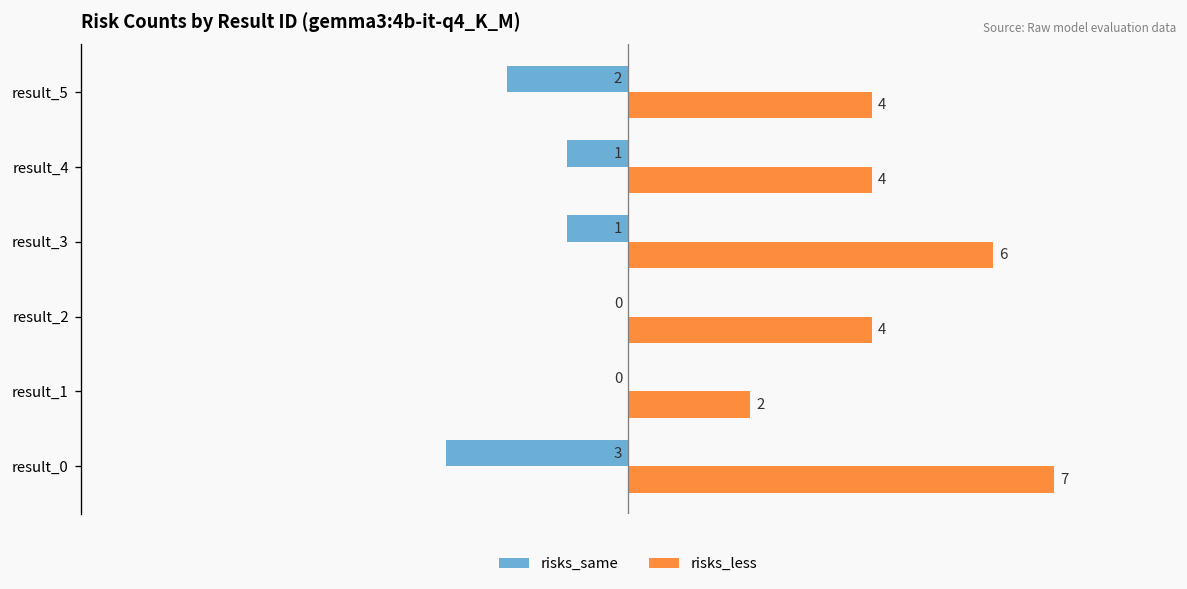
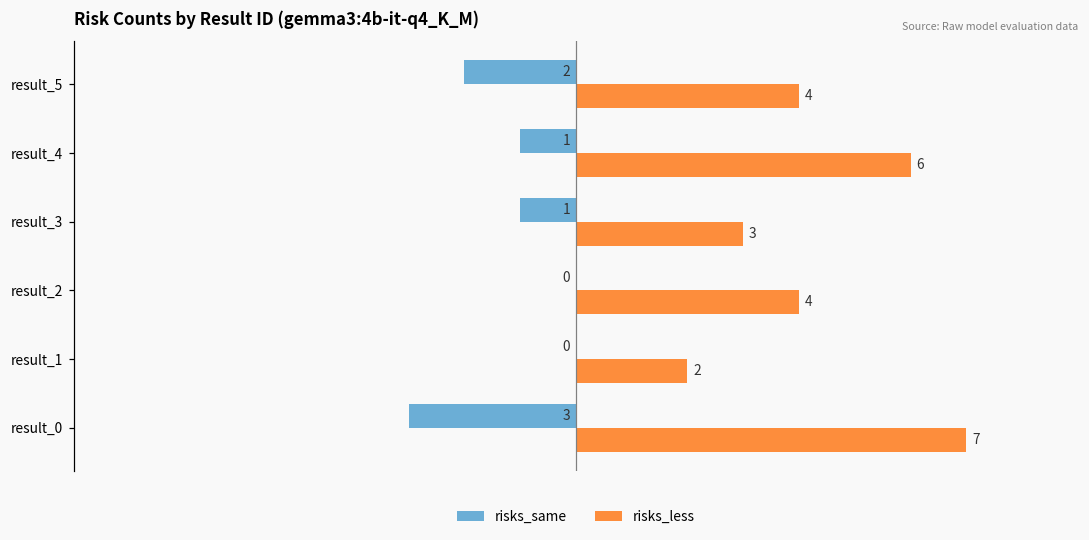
  {
    "risks_same": {
      "result_2": 0,
      "result_1": 0
    },
    "risks_less": {
      "result_5": 4,
-     "result_4": 4,
-     "result_3": 6,
+     "result_4": 6,
+     "result_3": 3,
      "result_2": 4,
      "result_1": 2,
      "result_0": 7
    }
  }
